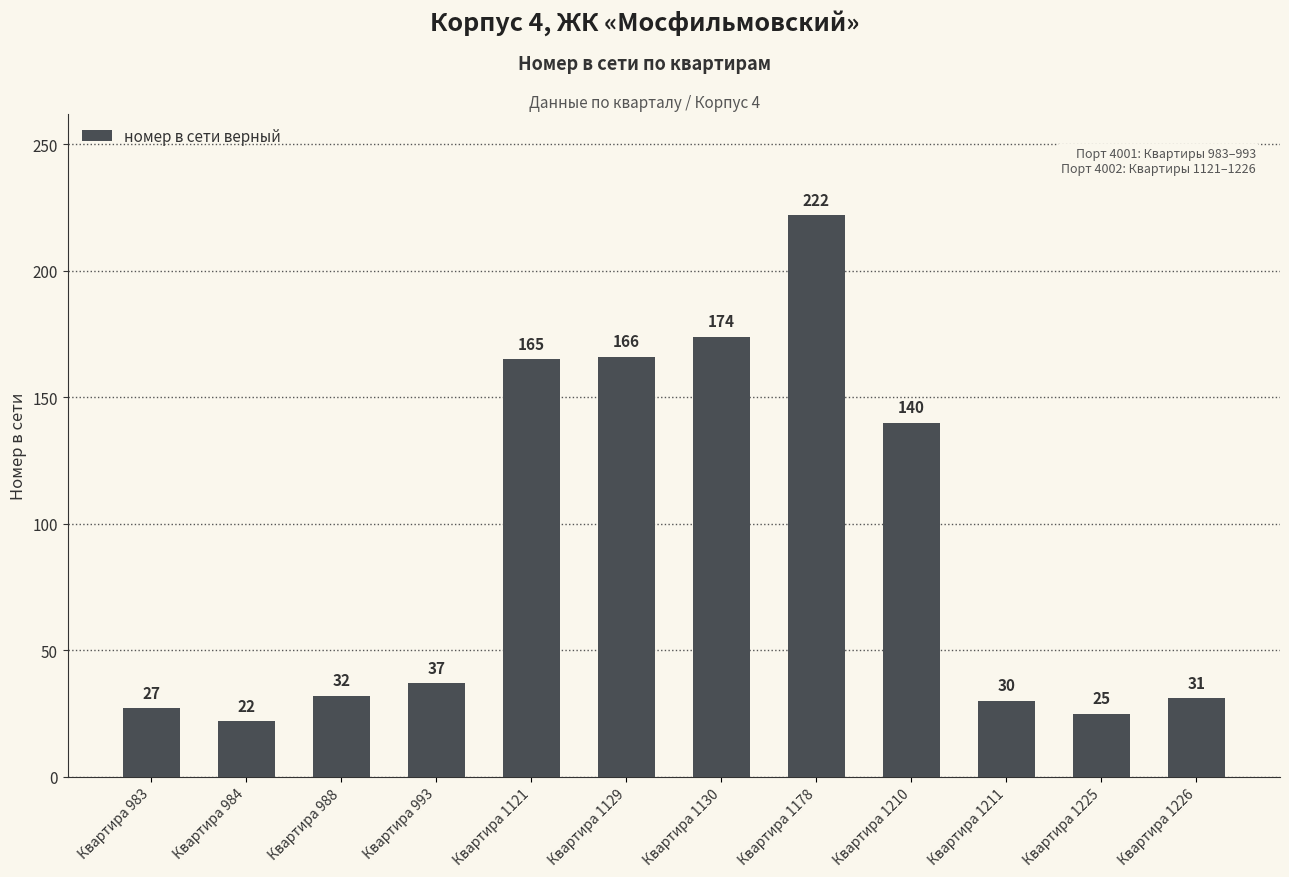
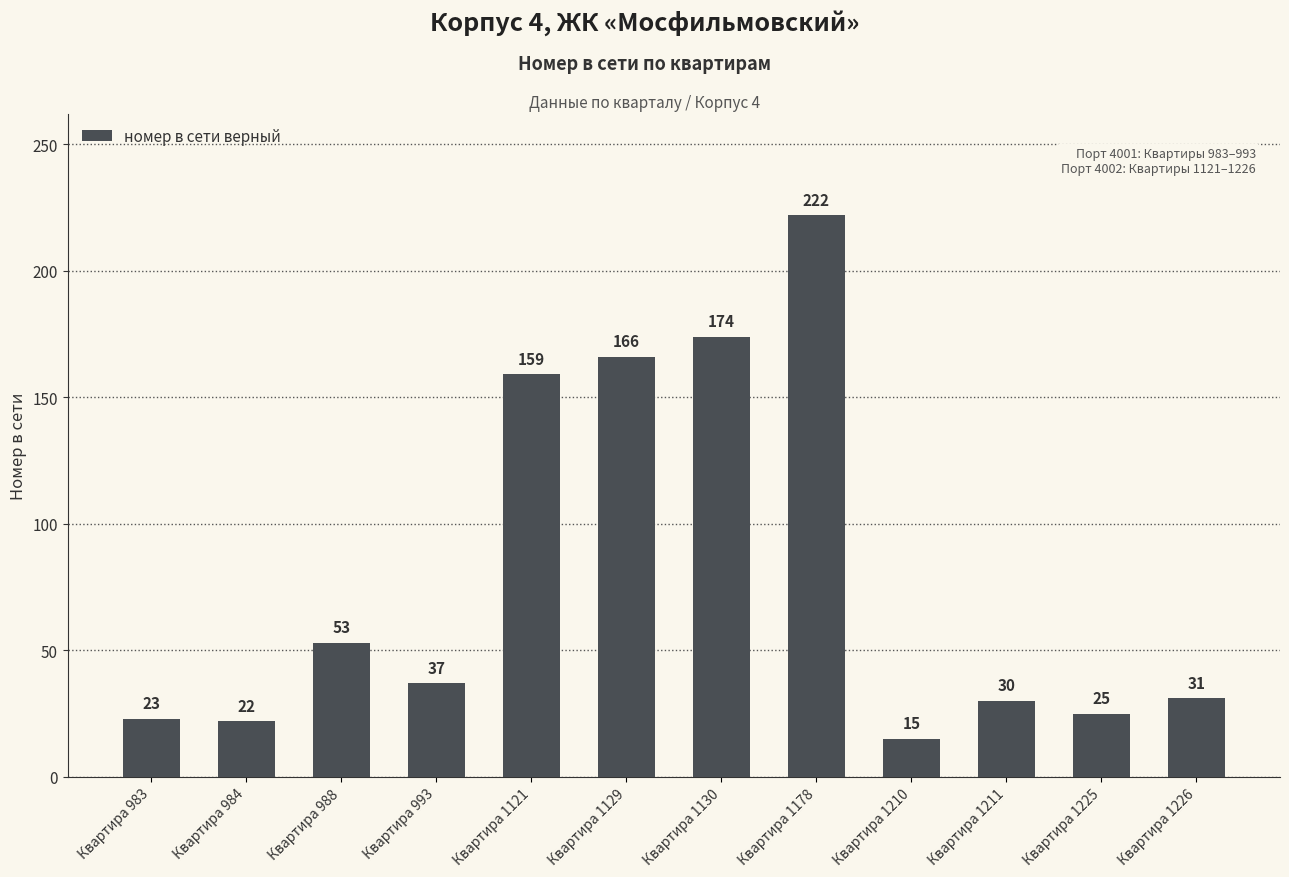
  {
-   "Квартира 983": 27,
+   "Квартира 983": 23,
    "Квартира 984": 22,
-   "Квартира 988": 32,
+   "Квартира 988": 53,
    "Квартира 993": 37,
-   "Квартира 1121": 165,
+   "Квартира 1121": 159,
    "Квартира 1129": 166,
    "Квартира 1130": 174,
    "Квартира 1178": 222,
-   "Квартира 1210": 140,
+   "Квартира 1210": 15,
    "Квартира 1211": 30,
    "Квартира 1225": 25,
    "Квартира 1226": 31
  }
